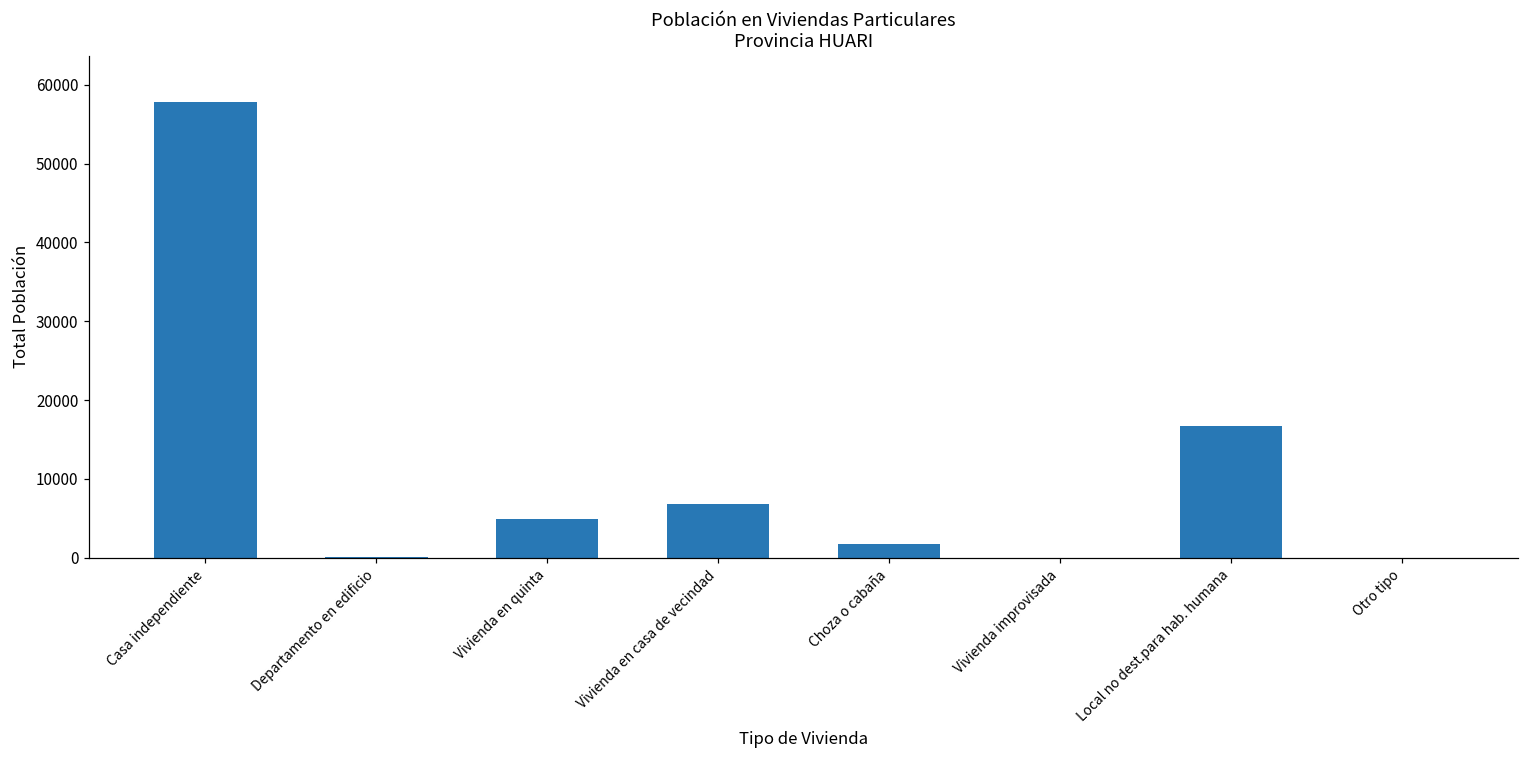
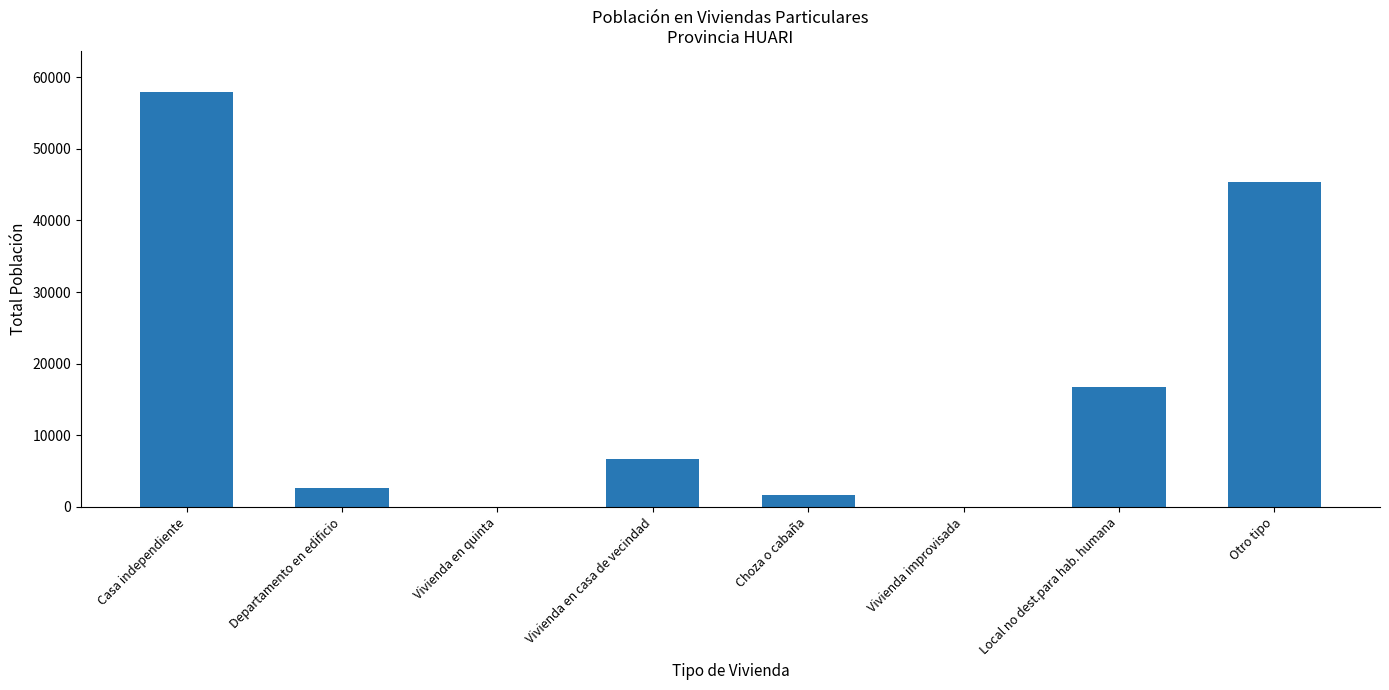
  {
    "Casa independiente": 58000,
-   "Departamento en edificio": 0,
-   "Vivienda en quinta": 5000,
+   "Departamento en edificio": 3000,
+   "Vivienda en quinta": 0,
    "Vivienda en casa de vecindad": 7000,
    "Choza o cabaña": 2000,
    "Local no dest.para hab. humana": 17000,
-   "Otro tipo": 0
+   "Otro tipo": 45000
  }
